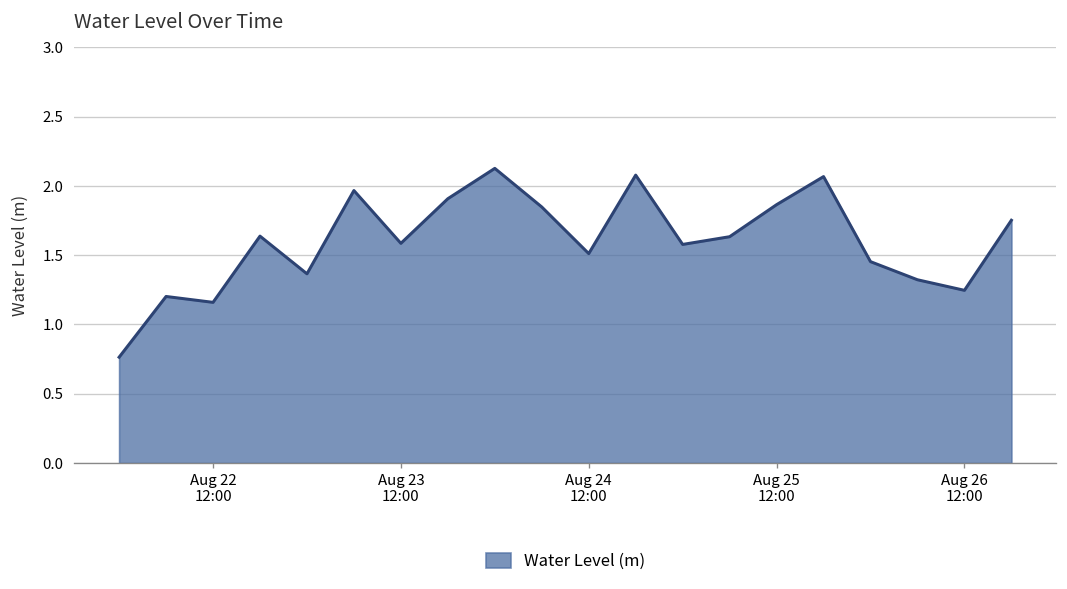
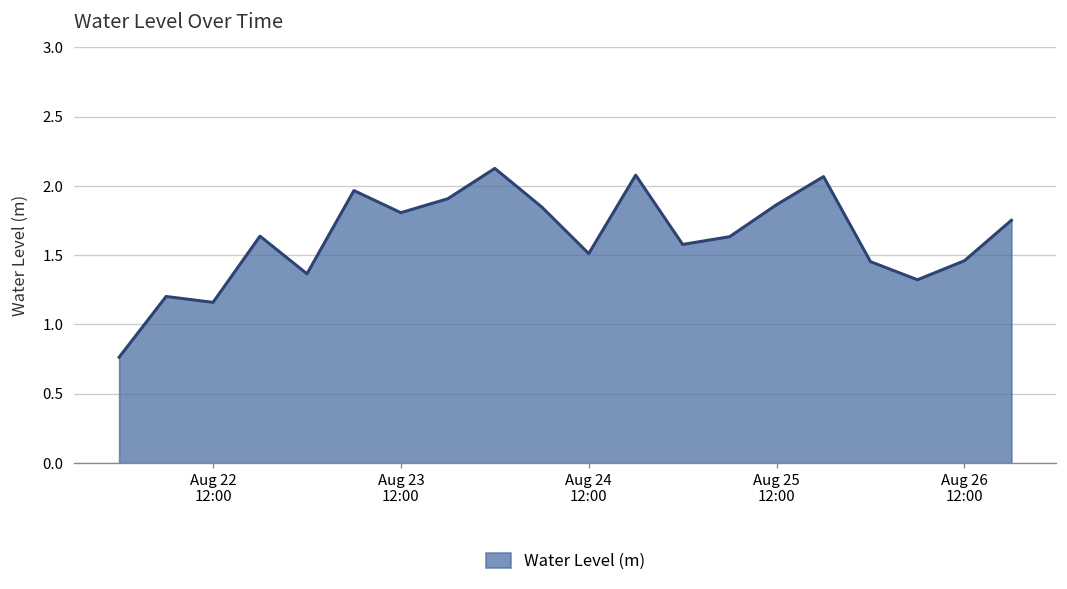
  {
    "Aug 22 12:00": 1.16,
-   "Aug 23 12:00": 1.59,
+   "Aug 23 12:00": 1.81,
    "Aug 24 12:00": 1.51,
    "Aug 25 12:00": 1.86,
-   "Aug 26 12:00": 1.25
+   "Aug 26 12:00": 1.46
  }
